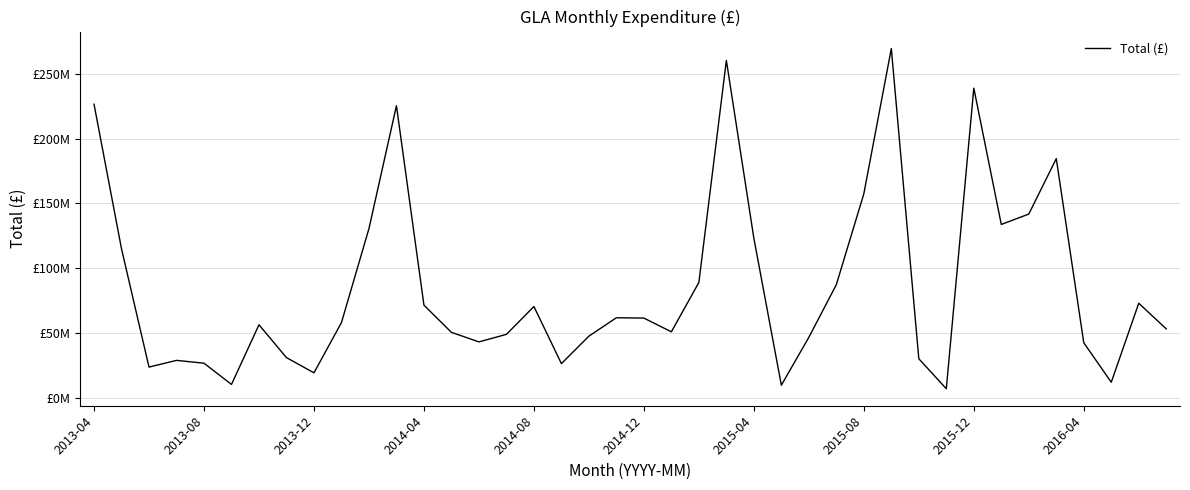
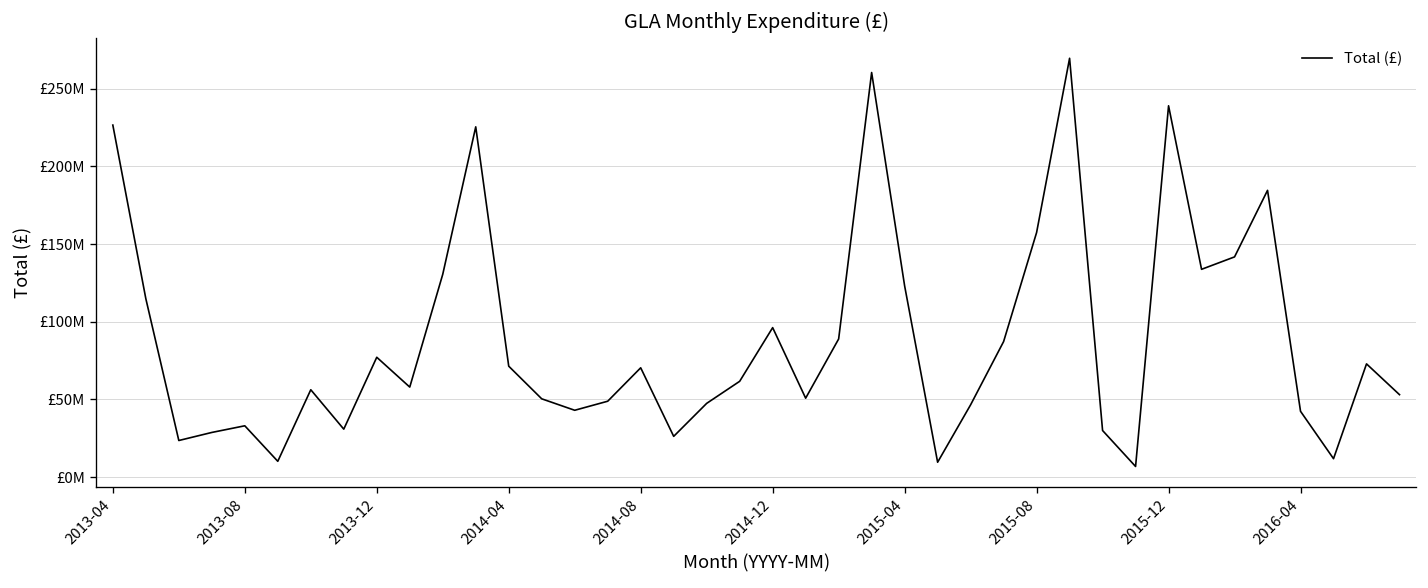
  {
    "2013-04": "£227000000",
-   "2013-08": "£27000000",
-   "2013-12": "£19000000",
+   "2013-08": "£33000000",
+   "2013-12": "£77000000",
    "2014-04": "£71000000",
    "2014-08": "£70000000",
-   "2014-12": "£61000000",
+   "2014-12": "£96000000",
    "2015-04": "£123000000",
    "2015-08": "£157000000",
    "2015-12": "£239000000",
    "2016-04": "£42000000"
  }
